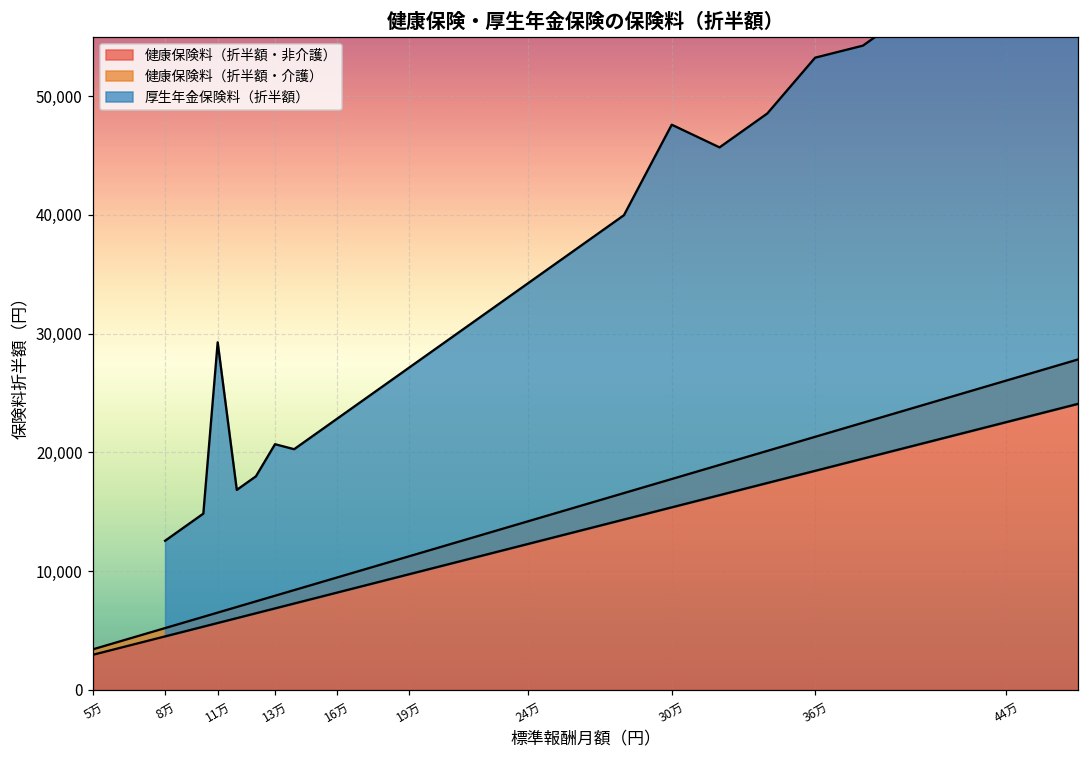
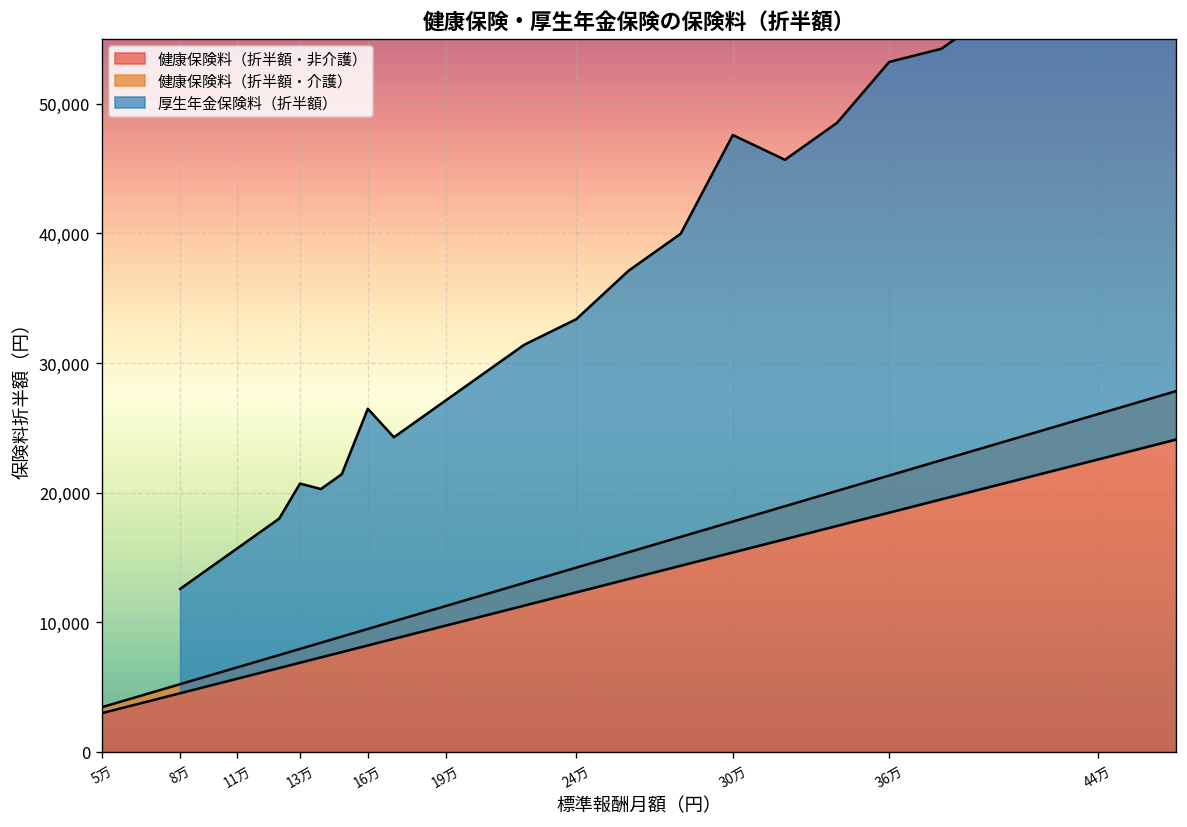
  {
    "厚生年金保険料（折半額）": {
      "8万": "8,100",
-     "11万": "23,600",
+     "11万": "10,100",
      "13万": "13,800",
-     "16万": "14,600",
+     "16万": "18,300",
      "19万": "17,400",
-     "24万": "22,000",
+     "24万": "21,100",
      "30万": "32,200",
      "36万": "34,800"
    }
  }
